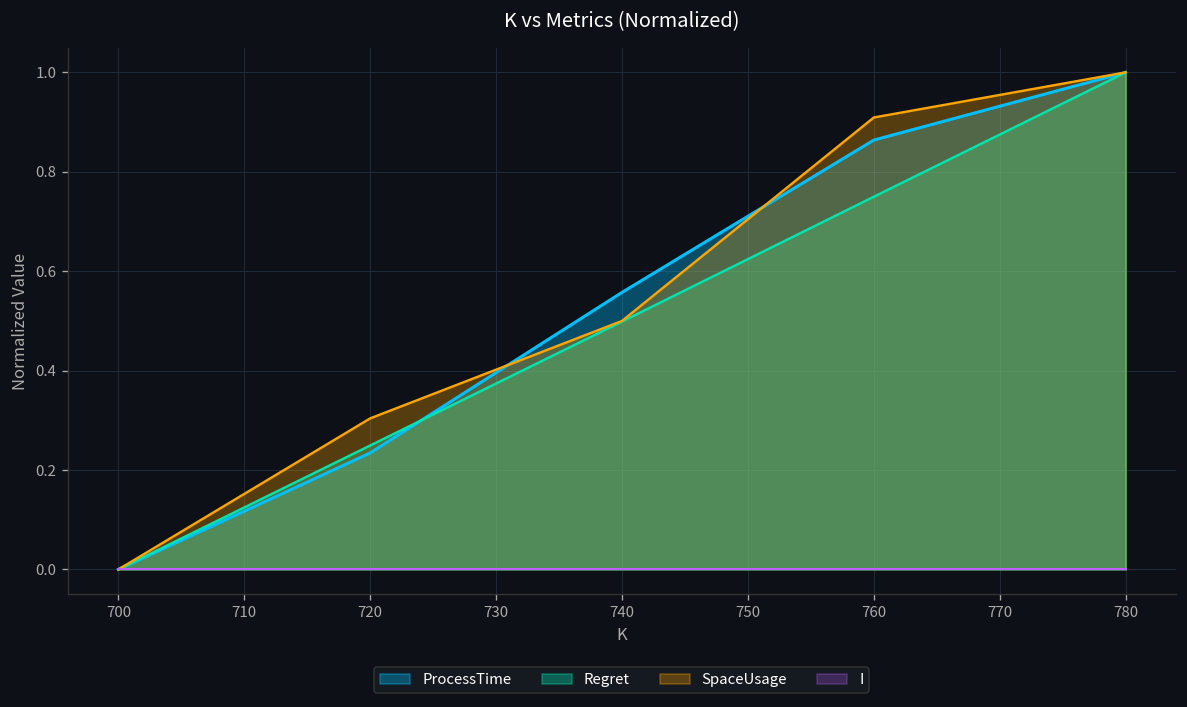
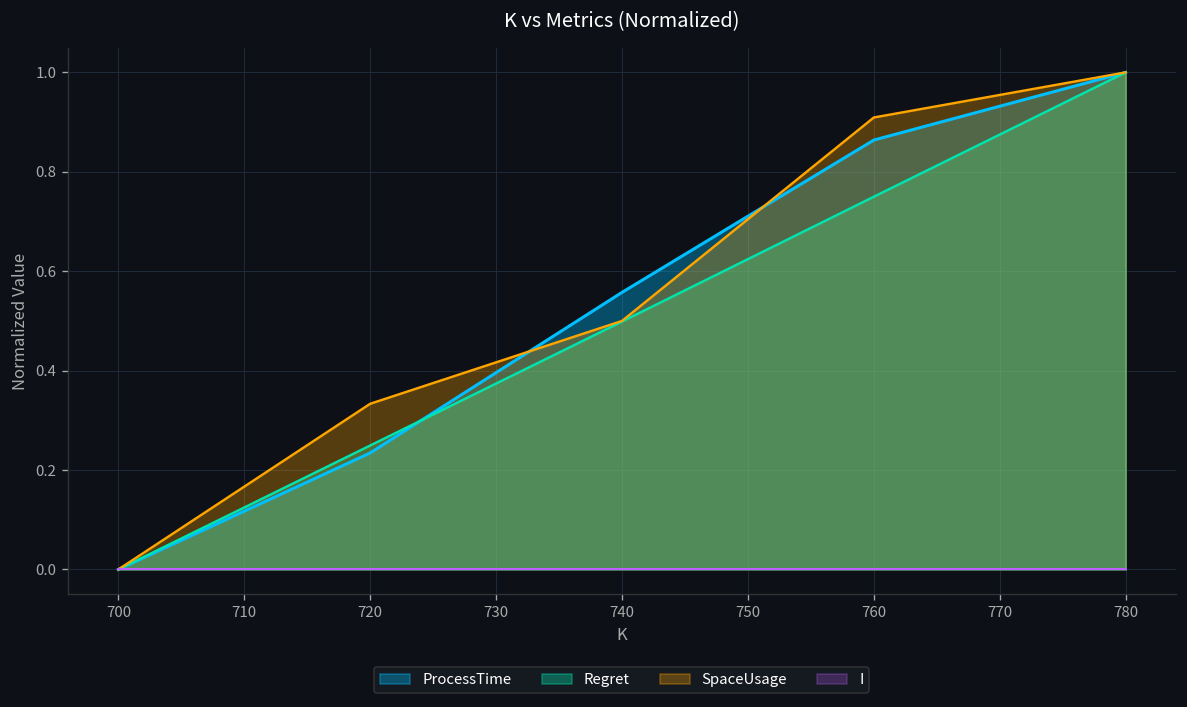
  {
    "SpaceUsage": {
-     "720": 0.30,
+     "720": 0.33,
      "760": 0.91
    },
    "I": {
      "720": 0.00,
      "740": 0.00,
      "760": 0.00,
      "780": 0.00
    }
  }
